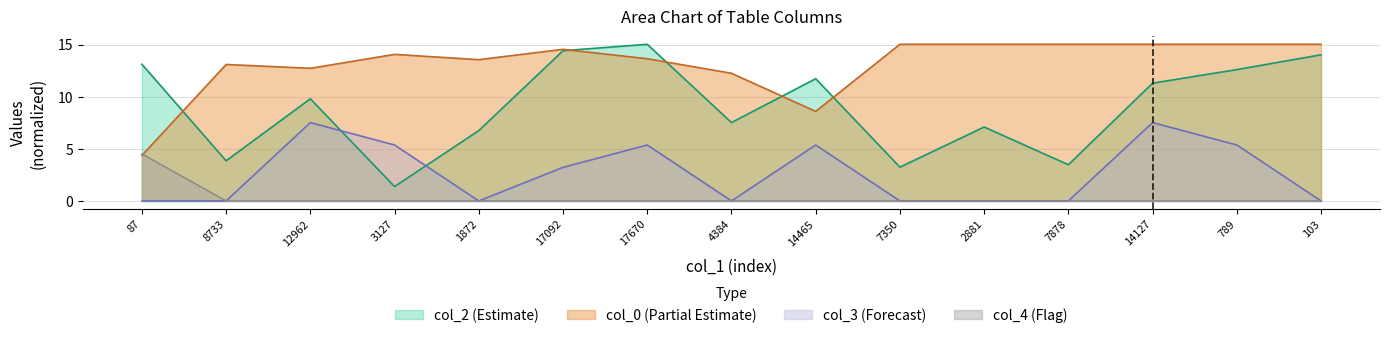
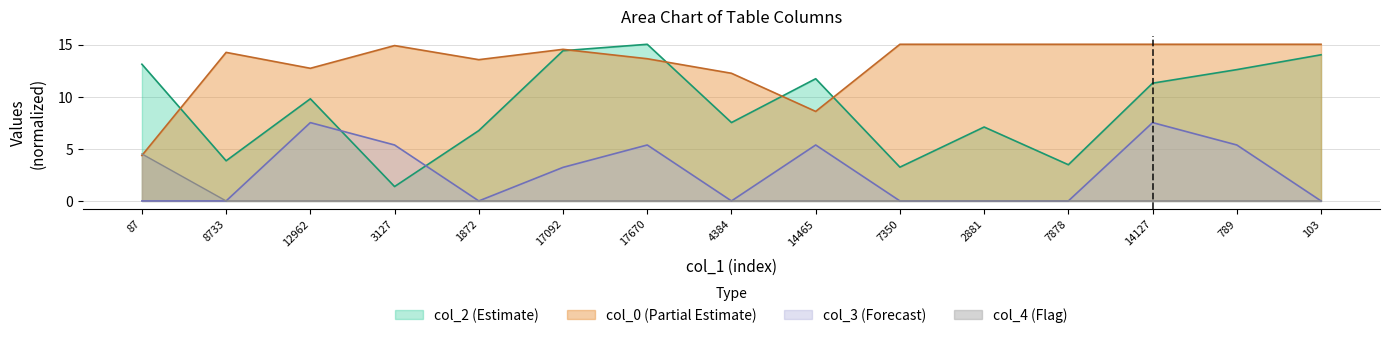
  {
    "col_0 (Partial Estimate)": {
-     "8733": 13.1,
+     "8733": 14.2,
      "12962": 12.7,
-     "3127": 14.1,
+     "3127": 14.9,
      "1872": 13.5,
      "17670": 13.6,
      "4384": 12.2,
      "14465": 8.6,
      "7350": 15.0,
      "2881": 15.0,
      "7878": 15.0,
      "14127": 15.0,
      "789": 15.0,
      "103": 15.0
    }
  }
